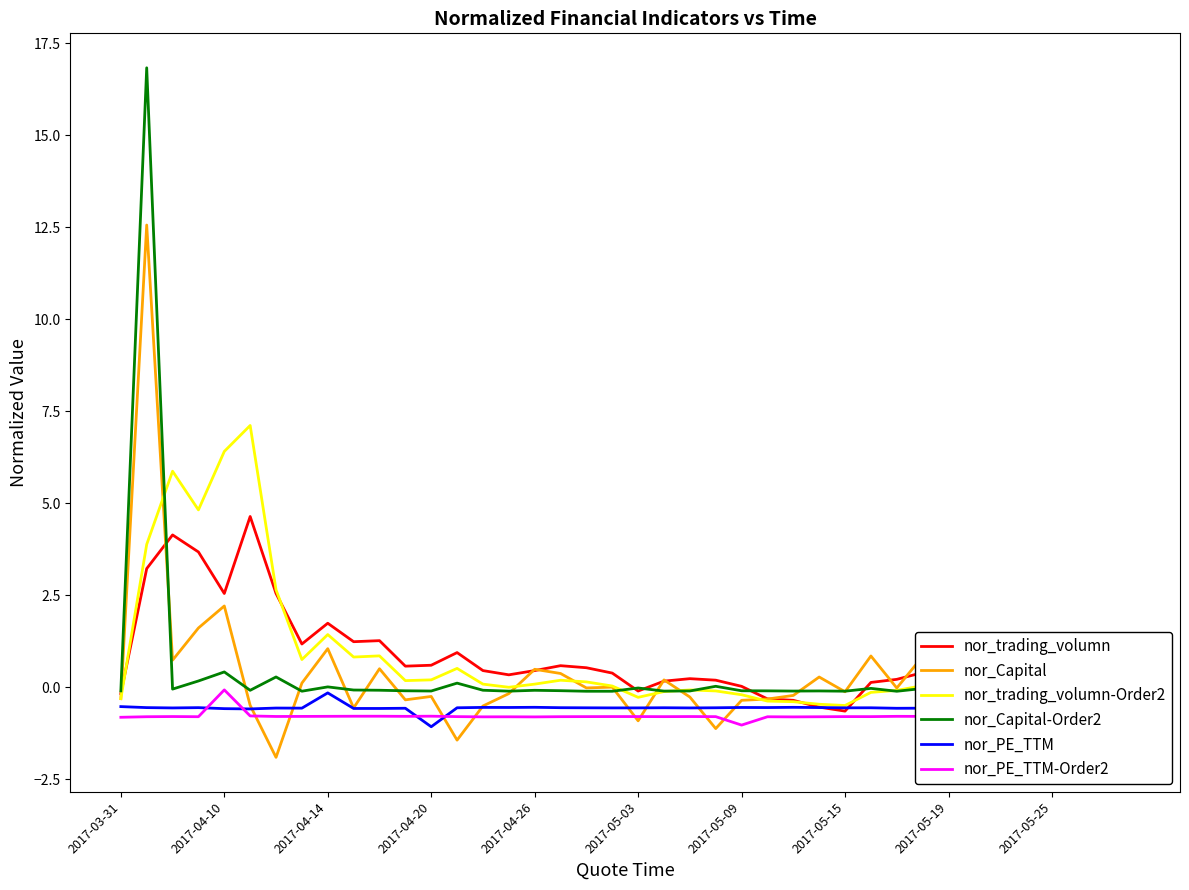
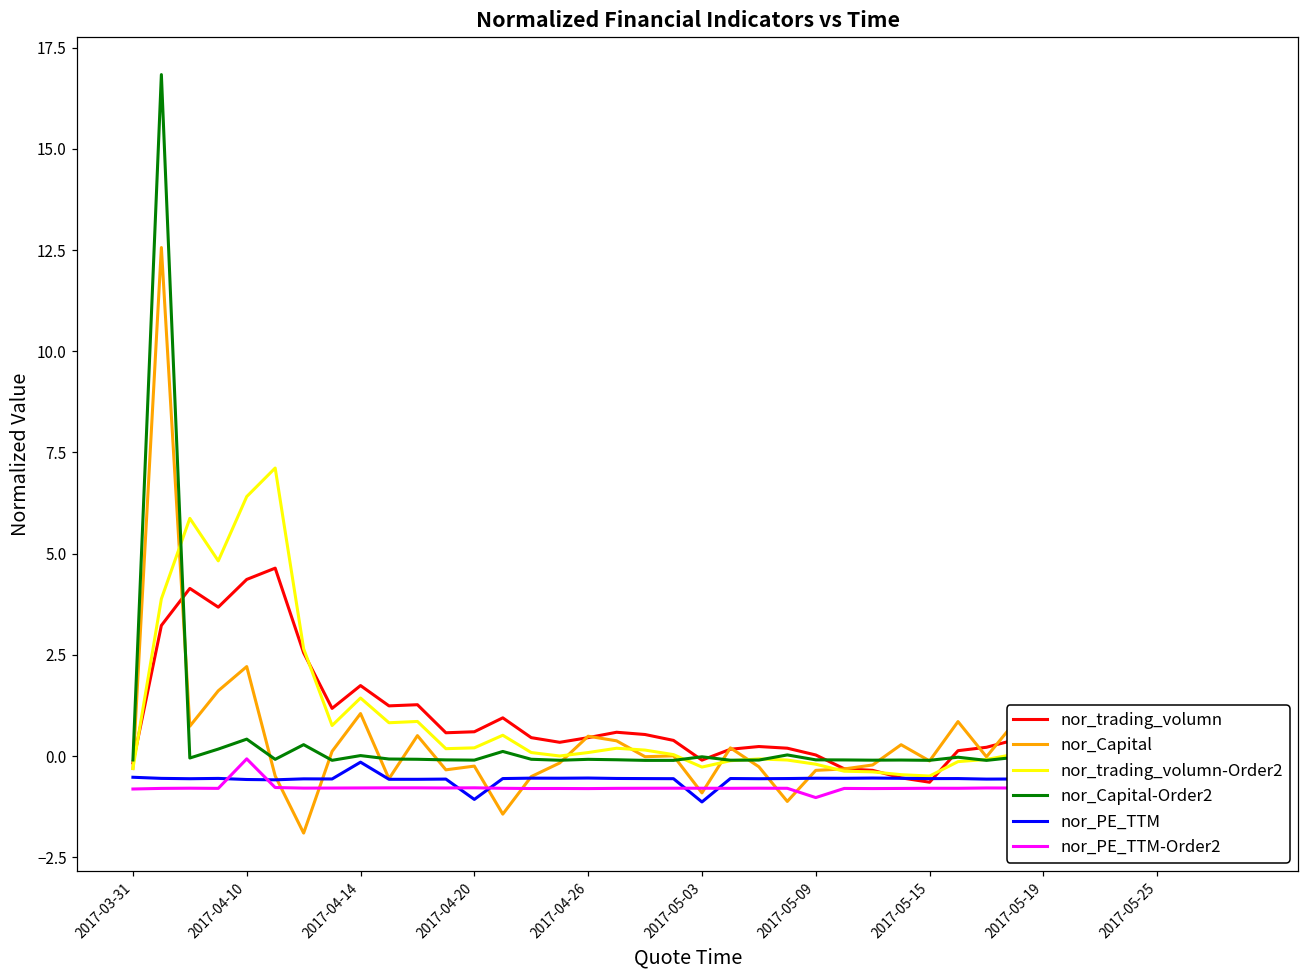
  {
    "nor_trading_volumn": {
      "2017-03-31": -0.2,
-     "2017-04-10": 2.5,
+     "2017-04-10": 4.4,
      "2017-04-14": 1.7,
      "2017-04-20": 0.6,
      "2017-05-03": -0.1,
      "2017-05-09": 0.0,
      "2017-05-15": -0.6
    },
    "nor_Capital": {
      "2017-04-10": 2.2,
      "2017-04-14": 1.1,
      "2017-04-20": -0.2,
      "2017-05-03": -0.9,
      "2017-05-09": -0.4
    },
    "nor_trading_volumn-Order2": {
      "2017-04-10": 6.4,
      "2017-04-14": 1.4,
      "2017-04-20": 0.2,
      "2017-04-26": 0.1,
      "2017-05-03": -0.3,
      "2017-05-09": -0.2
    },
    "nor_Capital-Order2": {
      "2017-03-31": -0.1,
      "2017-04-10": 0.4,
      "2017-04-14": 0.0,
      "2017-04-20": -0.1,
      "2017-04-26": -0.1,
      "2017-05-03": 0.0,
      "2017-05-09": -0.1
    },
    "nor_PE_TTM": {
      "2017-03-31": -0.5,
      "2017-04-10": -0.6,
      "2017-04-14": -0.2,
      "2017-04-20": -1.1,
      "2017-04-26": -0.5,
-     "2017-05-03": -0.6,
+     "2017-05-03": -1.1,
      "2017-05-09": -0.5
    },
    "nor_PE_TTM-Order2": {
      "2017-03-31": -0.8,
      "2017-04-10": -0.1,
      "2017-04-14": -0.8,
      "2017-04-20": -0.8,
      "2017-04-26": -0.8,
      "2017-05-03": -0.8,
      "2017-05-09": -1.0,
      "2017-05-15": -0.8
    }
  }
